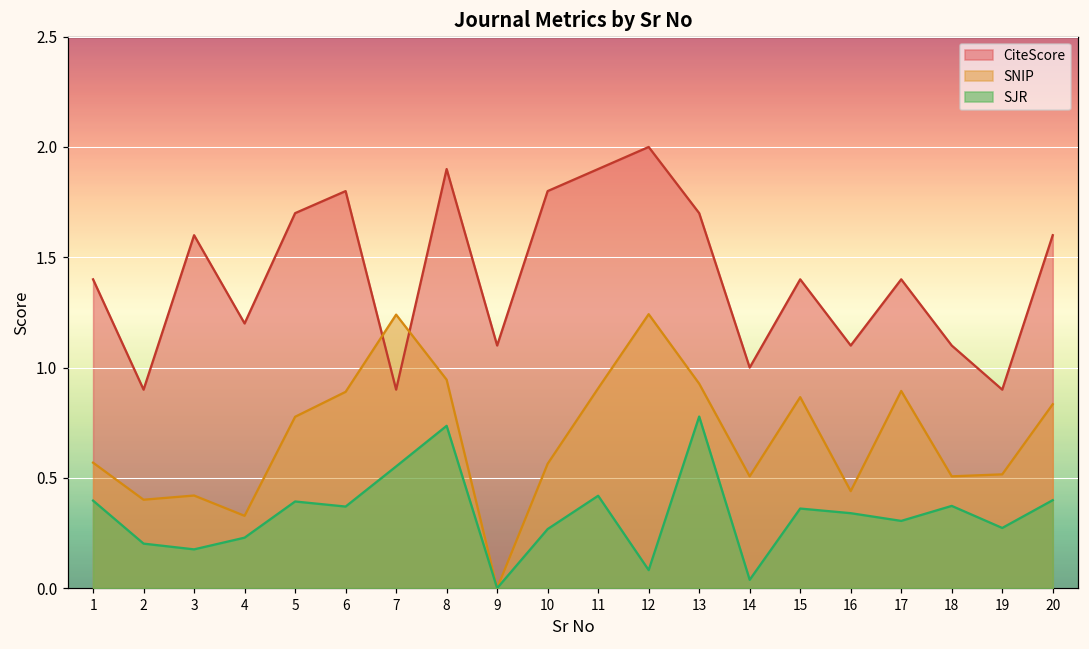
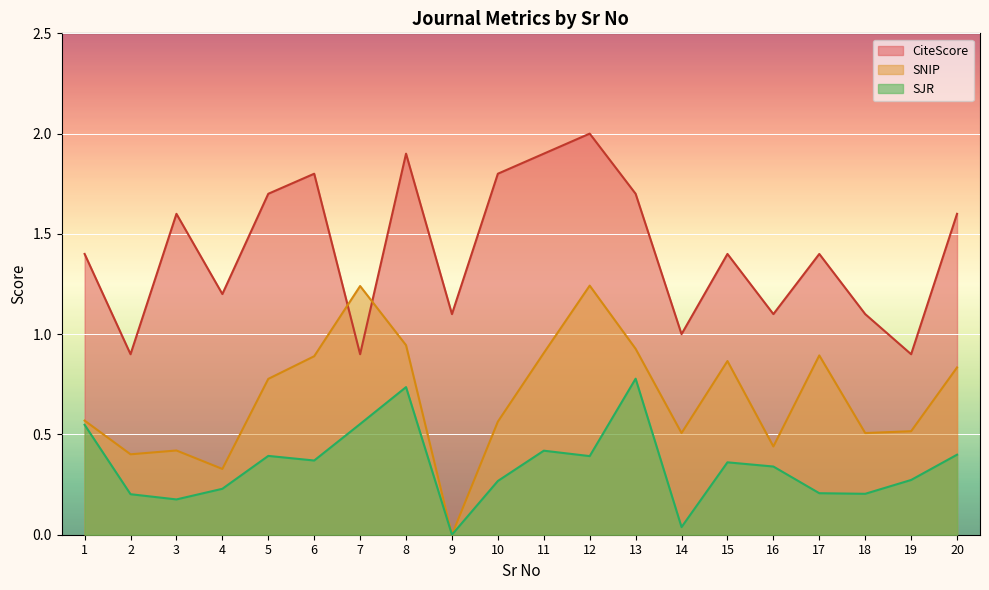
  {
    "SJR": {
-     "1": 0.40,
+     "1": 0.55,
      "2": 0.20,
      "3": 0.18,
      "4": 0.23,
      "5": 0.39,
      "6": 0.37,
      "7": 0.55,
      "8": 0.74,
      "10": 0.27,
      "11": 0.42,
-     "12": 0.08,
+     "12": 0.39,
      "13": 0.78,
      "14": 0.04,
      "15": 0.36,
      "16": 0.34,
-     "17": 0.31,
-     "18": 0.37,
+     "17": 0.21,
+     "18": 0.20,
      "19": 0.27,
      "20": 0.40
    }
  }
